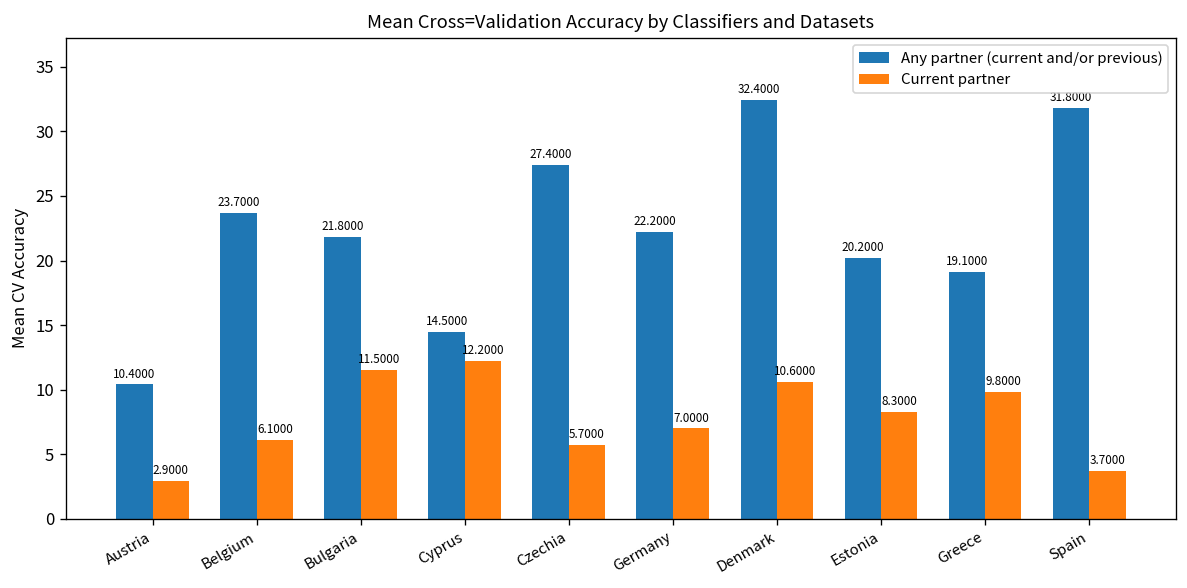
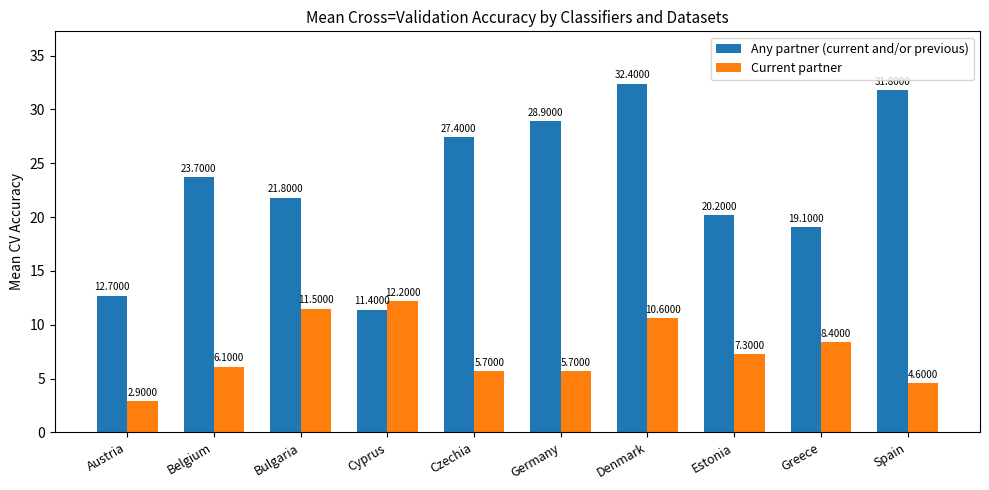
  {
    "Any partner (current and/or previous)": {
-     "Austria": 10.4000,
+     "Austria": 12.7000,
      "Belgium": 23.7000,
      "Bulgaria": 21.8000,
-     "Cyprus": 14.5000,
+     "Cyprus": 11.4000,
      "Czechia": 27.4000,
-     "Germany": 22.2000,
+     "Germany": 28.9000,
      "Denmark": 32.4000,
      "Estonia": 20.2000,
      "Greece": 19.1000
    },
    "Current partner": {
      "Austria": 2.9000,
      "Belgium": 6.1000,
      "Bulgaria": 11.5000,
      "Cyprus": 12.2000,
      "Czechia": 5.7000,
-     "Germany": 7.0000,
+     "Germany": 5.7000,
      "Denmark": 10.6000,
-     "Estonia": 8.3000,
-     "Greece": 9.8000,
-     "Spain": 3.7000
+     "Estonia": 7.3000,
+     "Greece": 8.4000,
+     "Spain": 4.6000
    }
  }
